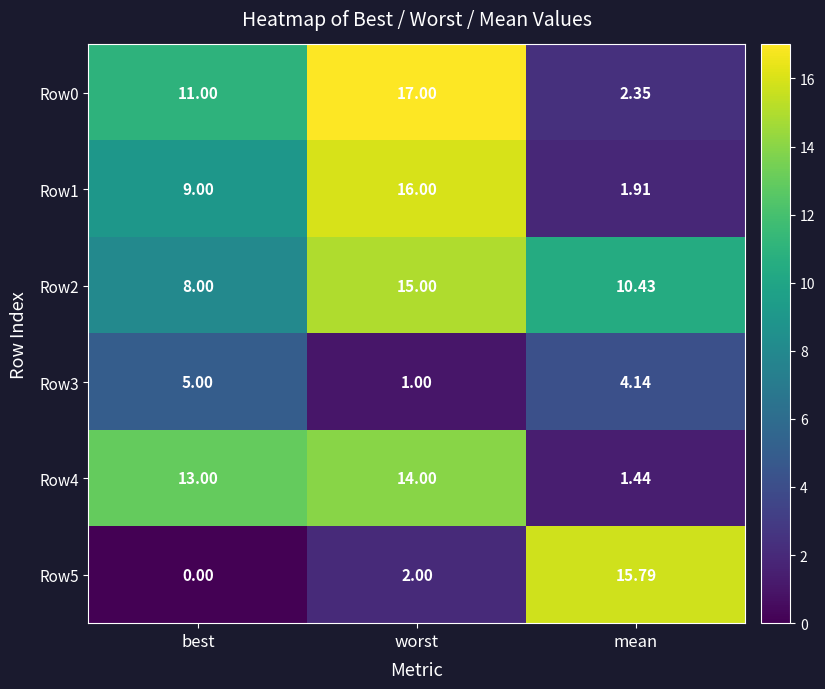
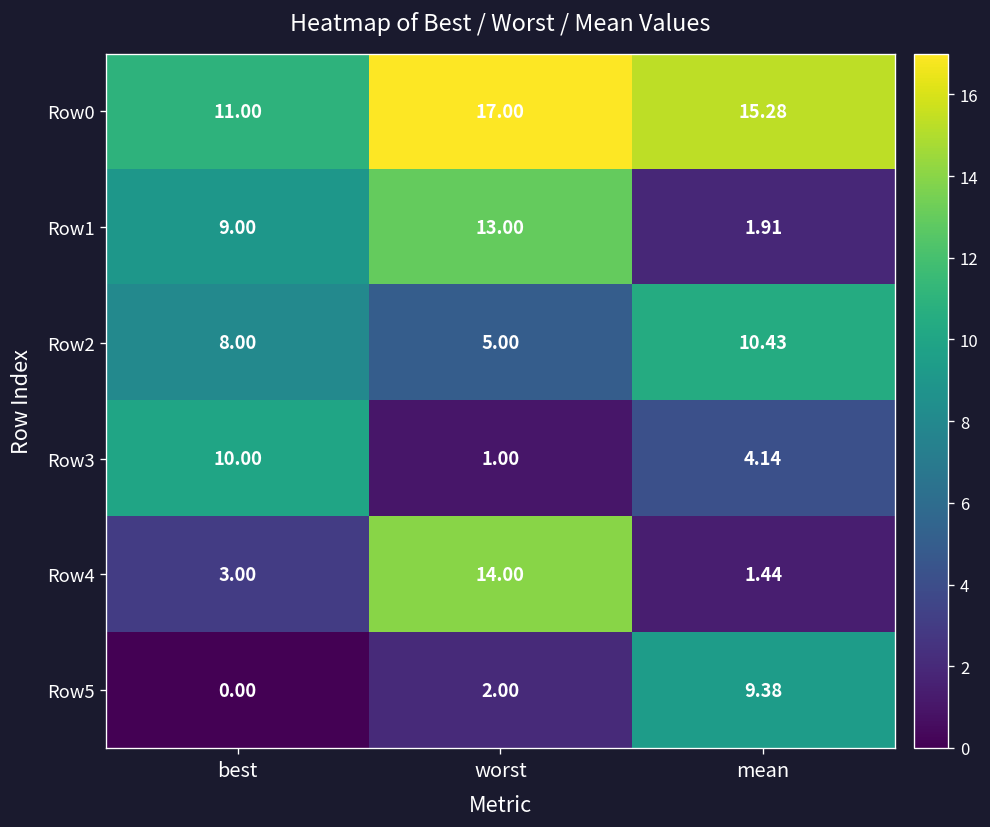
  {
    "Row0": {
      "best": 11.00,
      "worst": 17.00,
-     "mean": 2.35
+     "mean": 15.28
    },
    "Row1": {
      "best": 9.00,
-     "worst": 16.00,
+     "worst": 13.00,
      "mean": 1.91
    },
    "Row2": {
      "best": 8.00,
-     "worst": 15.00,
+     "worst": 5.00,
      "mean": 10.43
    },
    "Row3": {
-     "best": 5.00,
+     "best": 10.00,
      "worst": 1.00,
      "mean": 4.14
    },
    "Row4": {
-     "best": 13.00,
+     "best": 3.00,
      "worst": 14.00,
      "mean": 1.44
    },
    "Row5": {
      "best": 0.00,
      "worst": 2.00,
-     "mean": 15.79
+     "mean": 9.38
    }
  }
